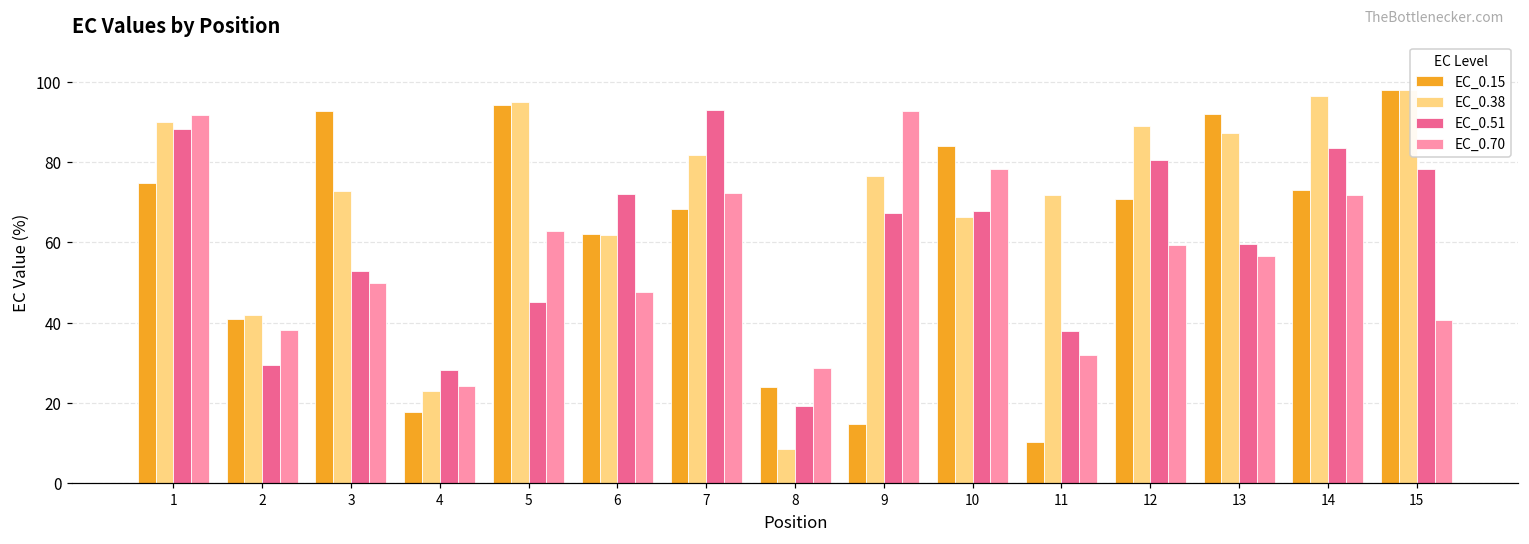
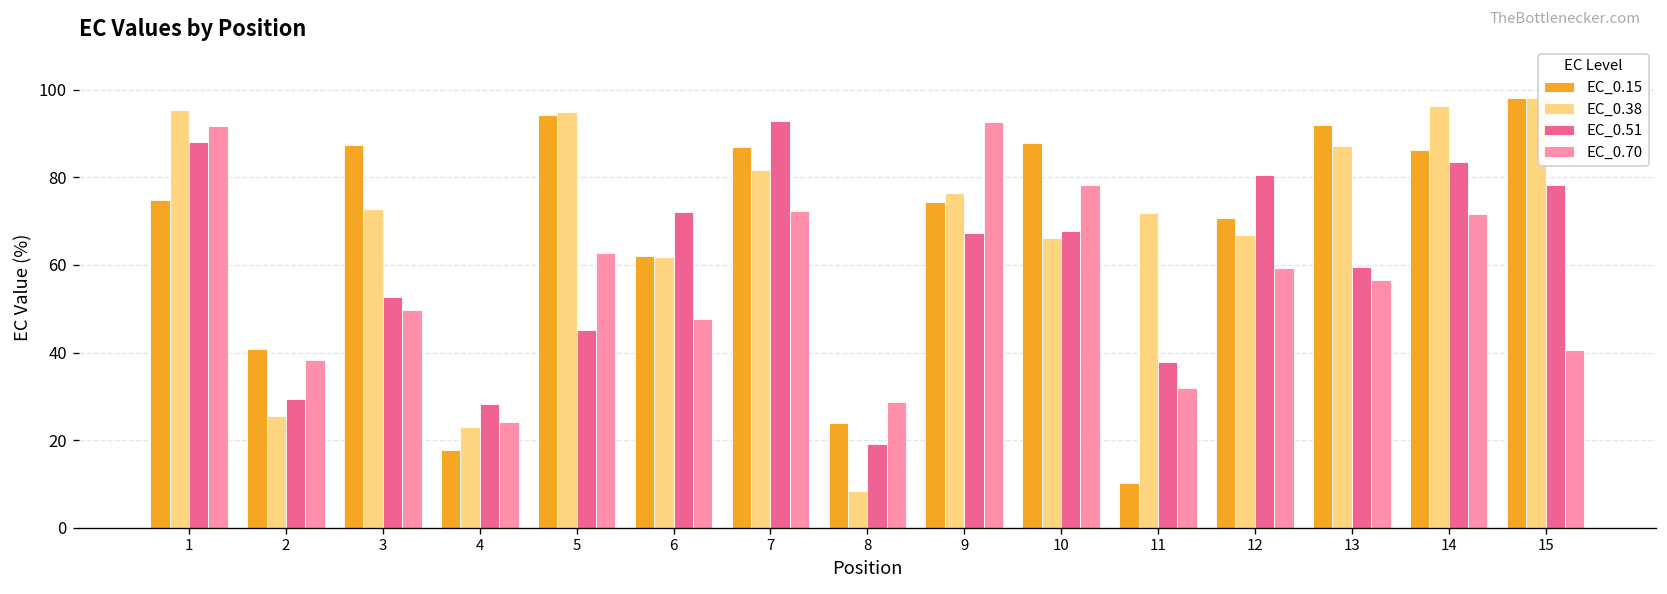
  {
    "EC_0.15": {
      "1": 75,
      "2": 41,
-     "3": 93,
+     "3": 87,
      "4": 18,
      "5": 94,
      "6": 62,
-     "7": 68,
+     "7": 87,
      "8": 24,
-     "9": 15,
-     "10": 84,
+     "9": 74,
+     "10": 88,
      "11": 10,
      "12": 71,
      "13": 92,
-     "14": 73,
+     "14": 86,
      "15": 98
    },
    "EC_0.38": {
-     "1": 90,
-     "2": 42,
+     "1": 95,
+     "2": 25,
      "3": 73,
      "4": 23,
      "5": 95,
      "6": 62,
      "7": 82,
      "8": 8,
      "9": 76,
      "10": 66,
      "11": 72,
-     "12": 89,
+     "12": 67,
      "13": 87,
      "14": 96,
      "15": 98
    }
  }
